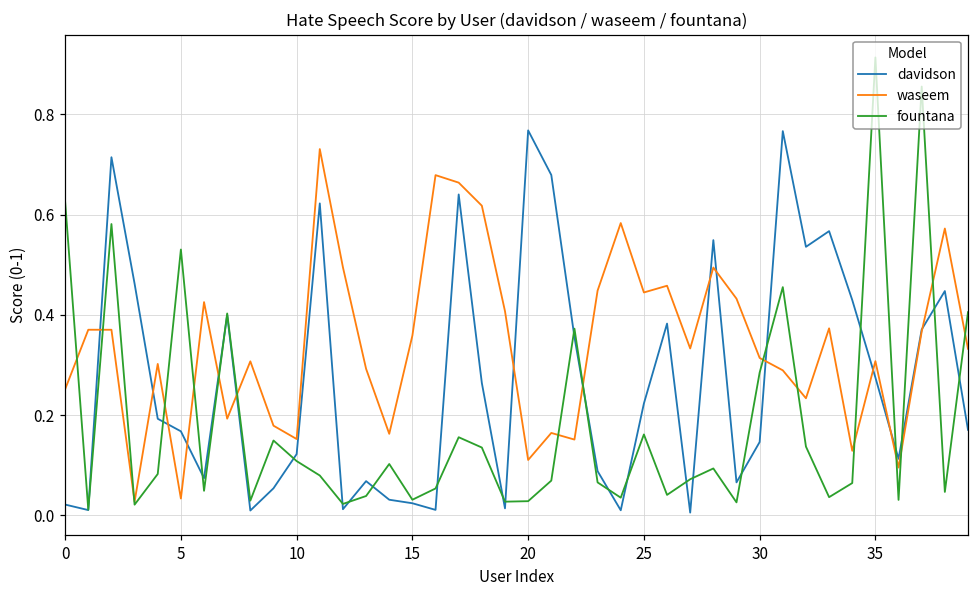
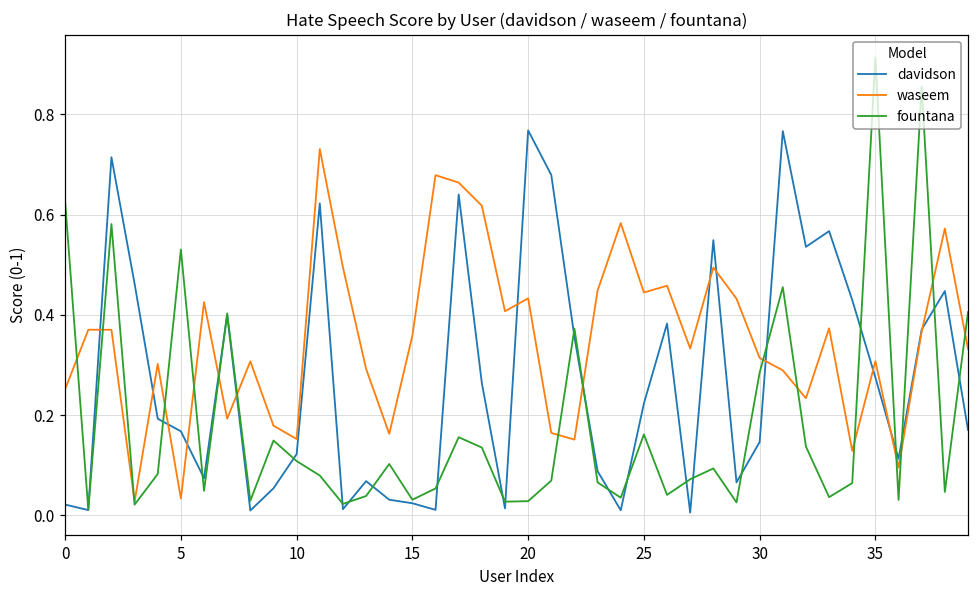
  {
    "davidson": {
      "0": 0.02,
      "5": 0.17,
      "10": 0.12,
      "15": 0.02,
      "20": 0.77,
      "25": 0.22,
      "30": 0.15,
      "35": 0.27
    },
    "waseem": {
      "0": 0.25,
      "5": 0.03,
      "10": 0.15,
      "15": 0.36,
-     "20": 0.11,
+     "20": 0.43,
      "25": 0.44,
      "30": 0.31,
      "35": 0.31
    },
    "fountana": {
      "0": 0.63,
      "5": 0.53,
      "10": 0.11,
      "15": 0.03,
      "20": 0.03,
      "25": 0.16,
      "30": 0.28
    }
  }
